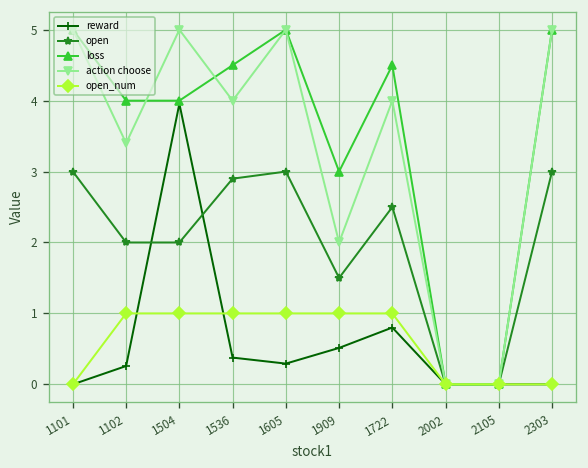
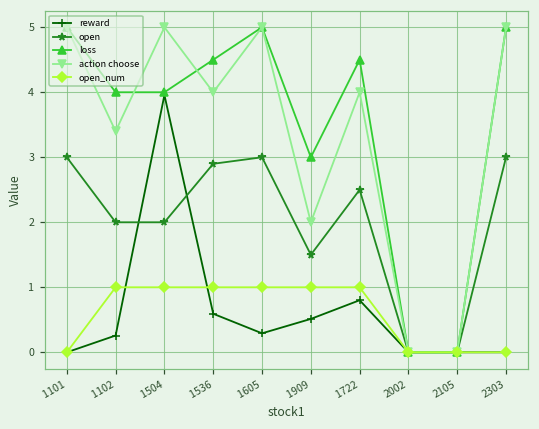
  {
    "reward": {
      "1102": 0.3,
-     "1536": 0.4,
+     "1536": 0.6,
      "1605": 0.3,
      "1909": 0.5,
      "1722": 0.8
    },
    "open": {
      "1101": 3.0,
      "1102": 2.0,
      "1504": 2.0,
      "1536": 2.9,
      "1605": 3.0,
      "1909": 1.5,
      "1722": 2.5,
      "2303": 3.0
    },
    "loss": {
      "1102": 4.0,
      "1536": 4.5,
      "1909": 3.0,
      "1722": 4.5
    },
    "action choose": {
      "1102": 3.4,
      "1504": 5.0,
      "1536": 4.0,
      "1909": 2.0,
      "1722": 4.0
    },
    "open_num": {
      "1102": 1.0,
      "1504": 1.0,
      "1536": 1.0,
      "1605": 1.0,
      "1909": 1.0,
      "1722": 1.0
    }
  }
